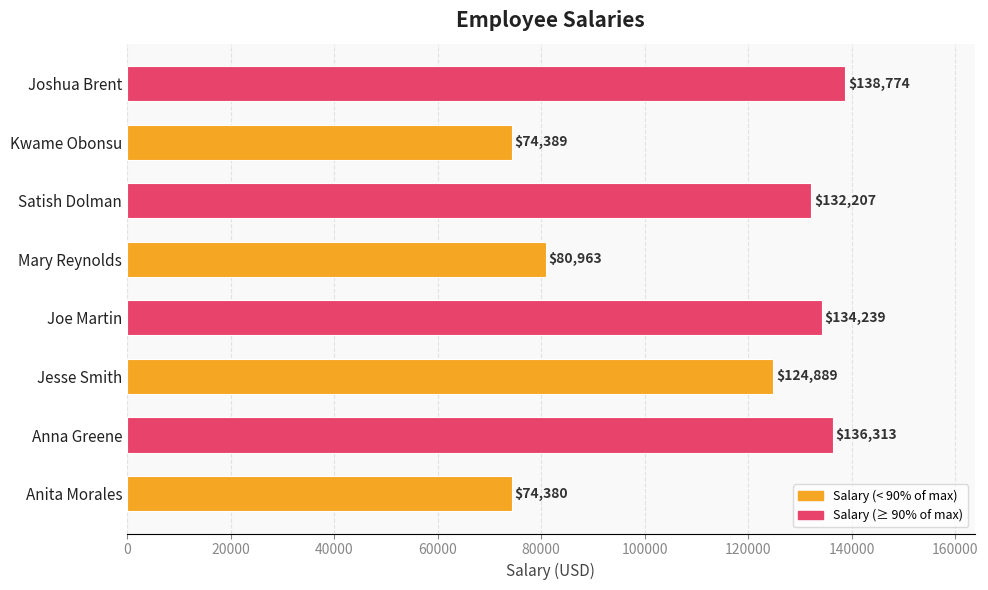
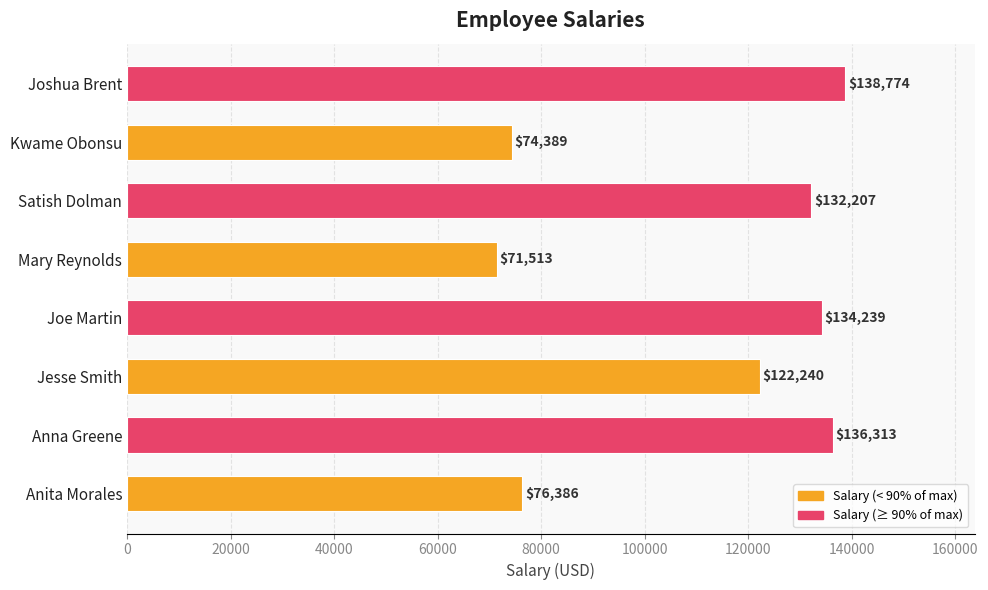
  {
    "Joshua Brent": "$138,774",
    "Kwame Obonsu": "$74,389",
    "Satish Dolman": "$132,207",
-   "Mary Reynolds": "$80,963",
+   "Mary Reynolds": "$71,513",
    "Joe Martin": "$134,239",
-   "Jesse Smith": "$124,889",
+   "Jesse Smith": "$122,240",
    "Anna Greene": "$136,313",
-   "Anita Morales": "$74,380"
+   "Anita Morales": "$76,386"
  }
